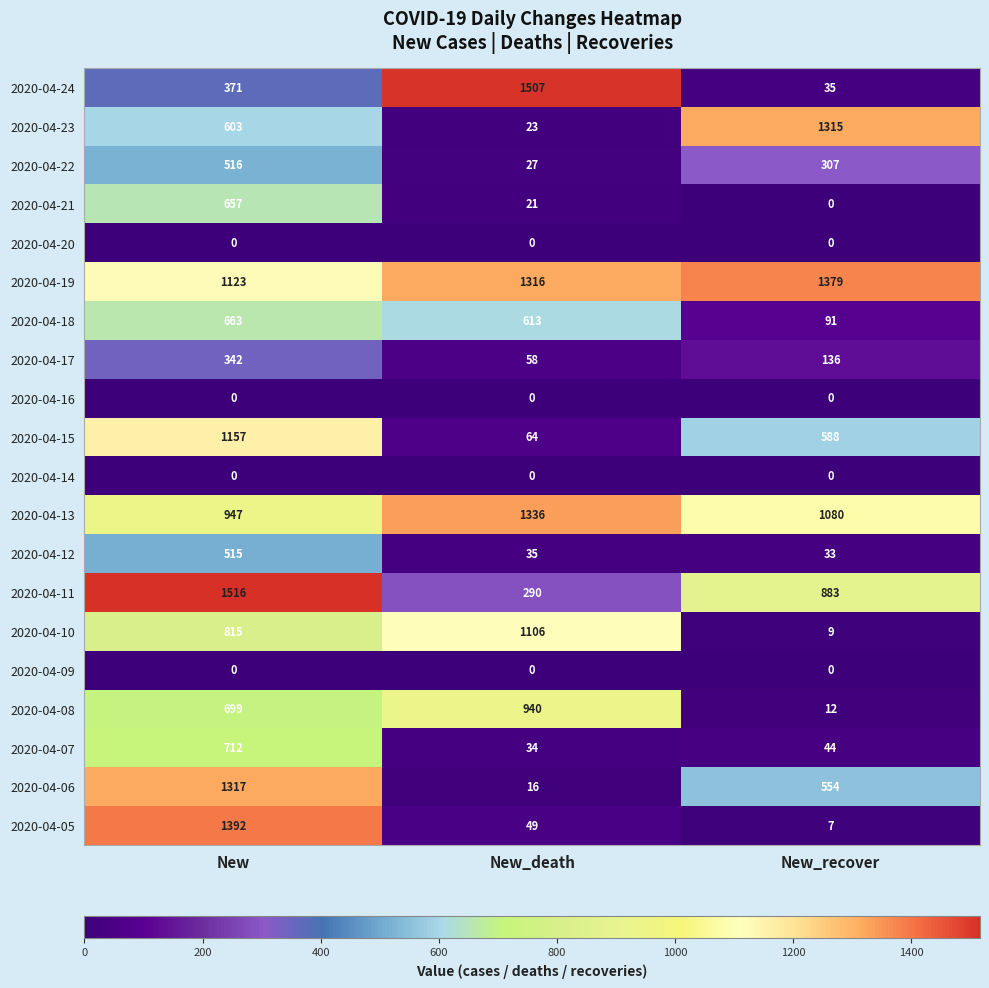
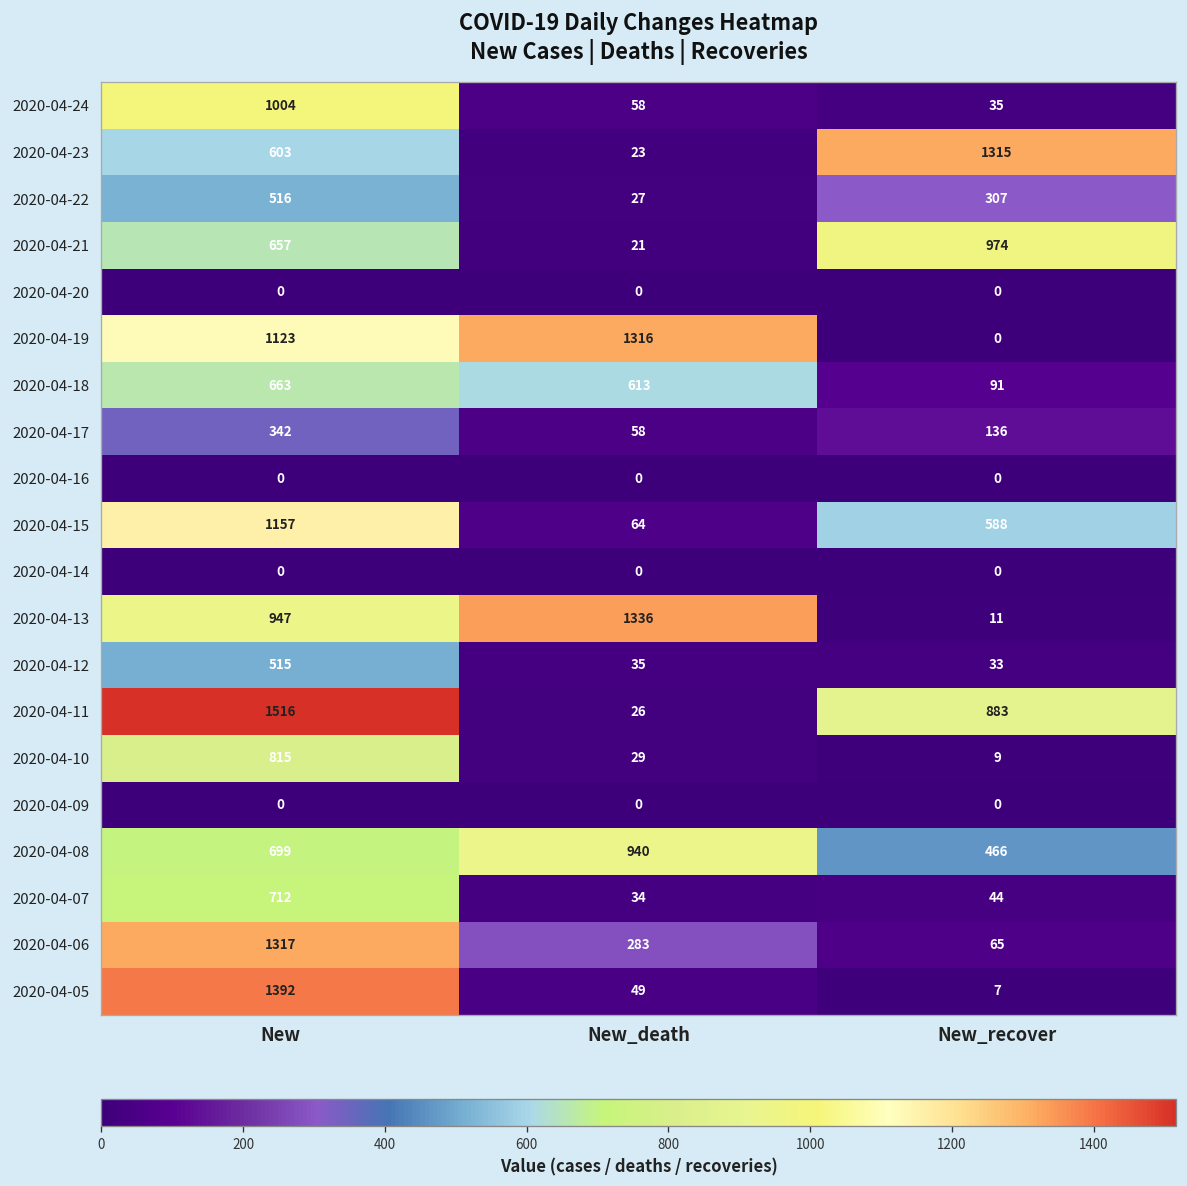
  {
    "2020-04-24": {
-     "New": 371,
-     "New_death": 1507,
+     "New": 1004,
+     "New_death": 58,
      "New_recover": 35
    },
    "2020-04-23": {
      "New": 603,
      "New_death": 23,
      "New_recover": 1315
    },
    "2020-04-22": {
      "New": 516,
      "New_death": 27,
      "New_recover": 307
    },
    "2020-04-21": {
      "New": 657,
      "New_death": 21,
-     "New_recover": 0
+     "New_recover": 974
    },
    "2020-04-20": {
      "New": 0,
      "New_death": 0,
      "New_recover": 0
    },
    "2020-04-19": {
      "New": 1123,
      "New_death": 1316,
-     "New_recover": 1379
+     "New_recover": 0
    },
    "2020-04-18": {
      "New": 663,
      "New_death": 613,
      "New_recover": 91
    },
    "2020-04-17": {
      "New": 342,
      "New_death": 58,
      "New_recover": 136
    },
    "2020-04-16": {
      "New": 0,
      "New_death": 0,
      "New_recover": 0
    },
    "2020-04-15": {
      "New": 1157,
      "New_death": 64,
      "New_recover": 588
    },
    "2020-04-14": {
      "New": 0,
      "New_death": 0,
      "New_recover": 0
    },
    "2020-04-13": {
      "New": 947,
      "New_death": 1336,
-     "New_recover": 1080
+     "New_recover": 11
    },
    "2020-04-12": {
      "New": 515,
      "New_death": 35,
      "New_recover": 33
    },
    "2020-04-11": {
      "New": 1516,
-     "New_death": 290,
+     "New_death": 26,
      "New_recover": 883
    },
    "2020-04-10": {
      "New": 815,
-     "New_death": 1106,
+     "New_death": 29,
      "New_recover": 9
    },
    "2020-04-09": {
      "New": 0,
      "New_death": 0,
      "New_recover": 0
    },
    "2020-04-08": {
      "New": 699,
      "New_death": 940,
-     "New_recover": 12
+     "New_recover": 466
    },
    "2020-04-07": {
      "New": 712,
      "New_death": 34,
      "New_recover": 44
    },
    "2020-04-06": {
      "New": 1317,
-     "New_death": 16,
-     "New_recover": 554
+     "New_death": 283,
+     "New_recover": 65
    },
    "2020-04-05": {
      "New": 1392,
      "New_death": 49,
      "New_recover": 7
    }
  }
